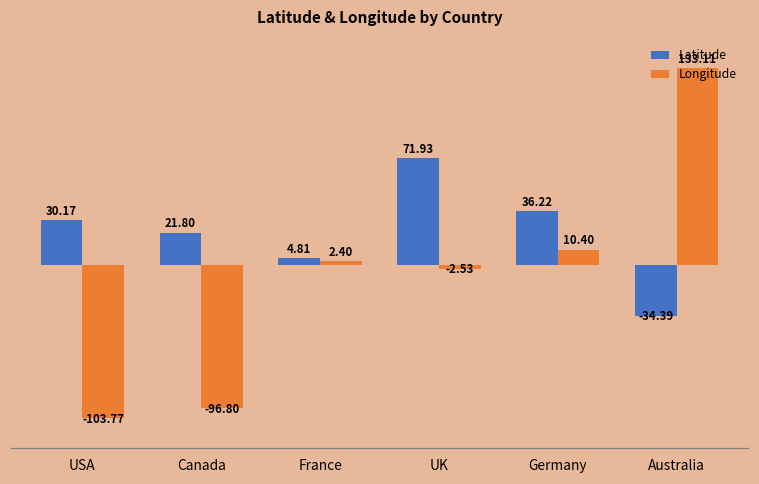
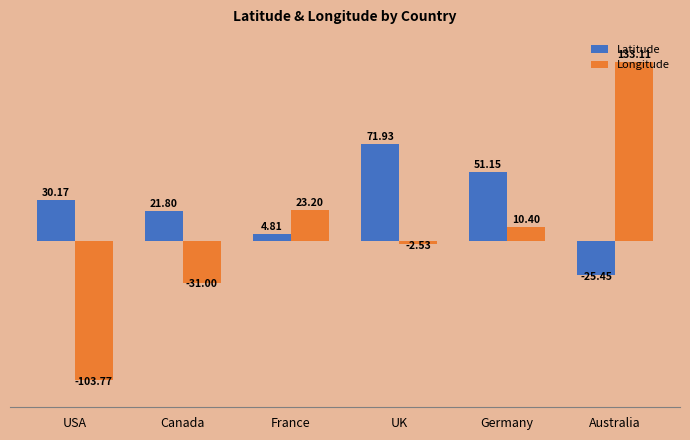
  {
    "Latitude": {
      "USA": 30.17,
      "Canada": 21.80,
      "France": 4.81,
      "UK": 71.93,
-     "Germany": 36.22,
-     "Australia": -34.39
+     "Germany": 51.15,
+     "Australia": -25.45
    },
    "Longitude": {
      "USA": -103.77,
-     "Canada": -96.80,
-     "France": 2.40,
+     "Canada": -31.00,
+     "France": 23.20,
      "UK": -2.53,
      "Germany": 10.40
    }
  }
